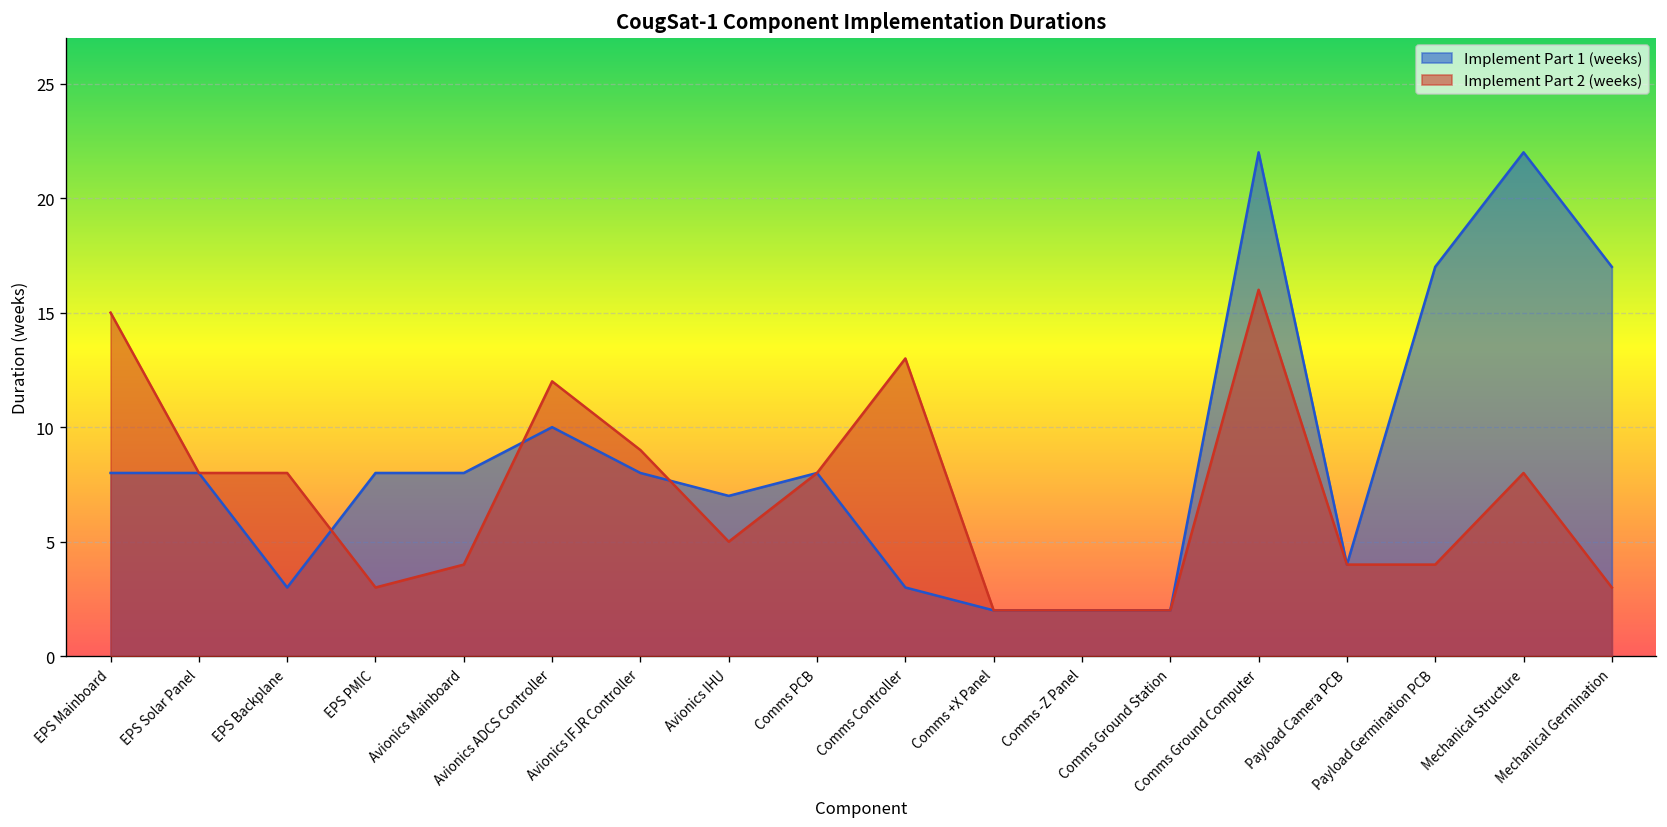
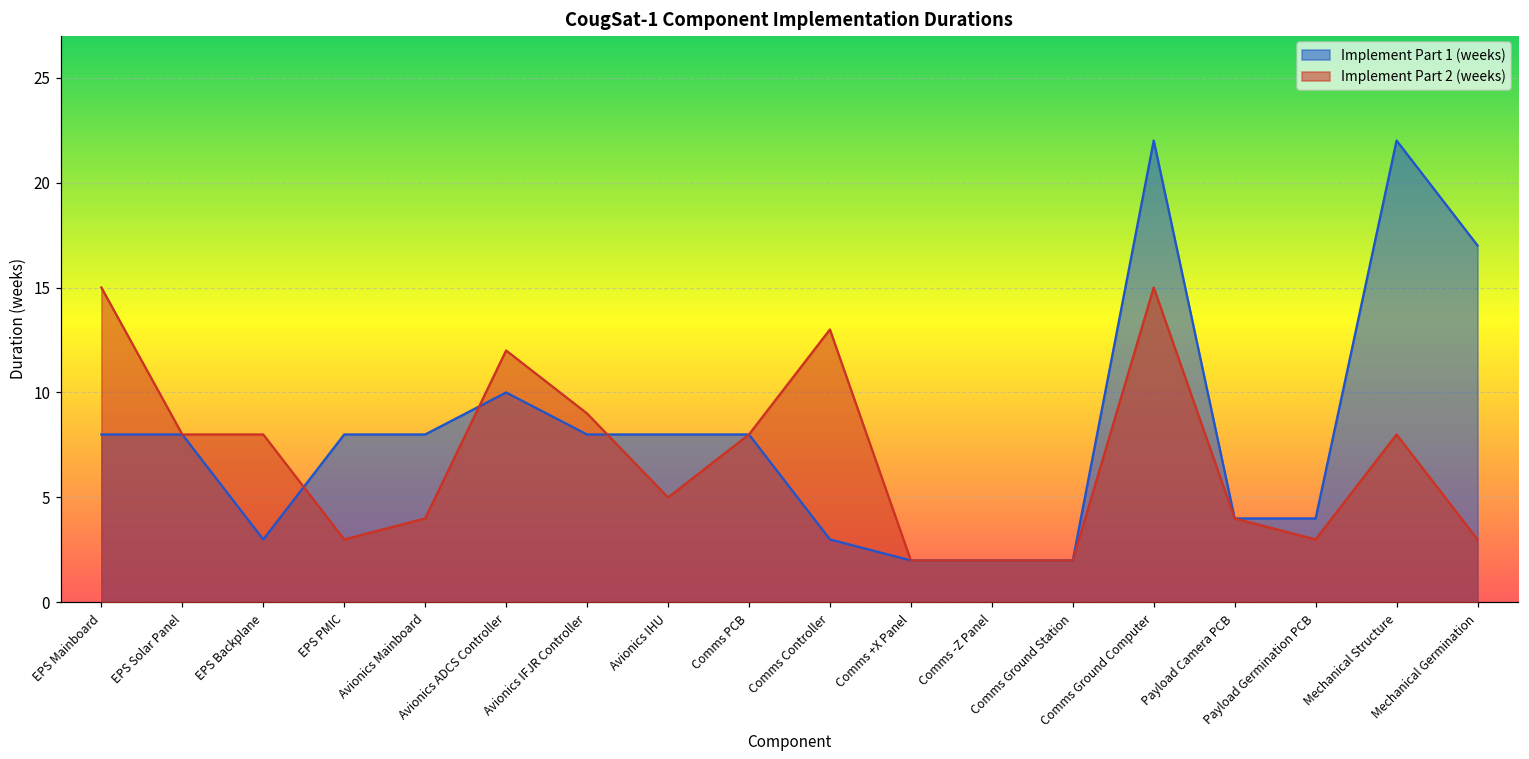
  {
    "Implement Part 1 (weeks)": {
      "EPS Mainboard": 8,
      "EPS Backplane": 3,
      "EPS PMIC": 8,
      "Avionics Mainboard": 8,
      "Avionics ADCS Controller": 10,
      "Avionics IFJR Controller": 8,
-     "Avionics IHU": 7,
+     "Avionics IHU": 8,
      "Comms Controller": 3,
      "Comms Ground Computer": 22,
-     "Payload Germination PCB": 17,
+     "Payload Germination PCB": 4,
      "Mechanical Structure": 22,
      "Mechanical Germination": 17
    },
    "Implement Part 2 (weeks)": {
      "EPS Mainboard": 15,
      "EPS Backplane": 8,
      "EPS PMIC": 3,
      "Avionics Mainboard": 4,
      "Avionics ADCS Controller": 12,
      "Avionics IFJR Controller": 9,
      "Avionics IHU": 5,
      "Comms Controller": 13,
-     "Comms Ground Computer": 16,
-     "Payload Germination PCB": 4,
+     "Comms Ground Computer": 15,
+     "Payload Germination PCB": 3,
      "Mechanical Structure": 8,
      "Mechanical Germination": 3
    }
  }
